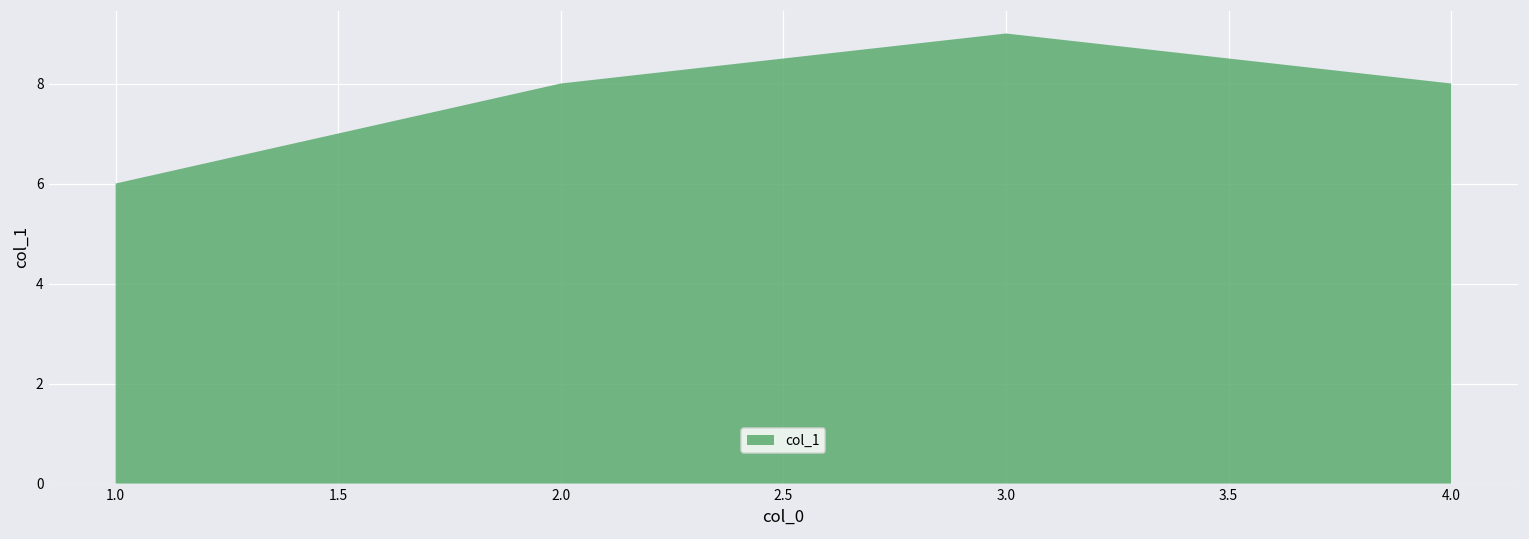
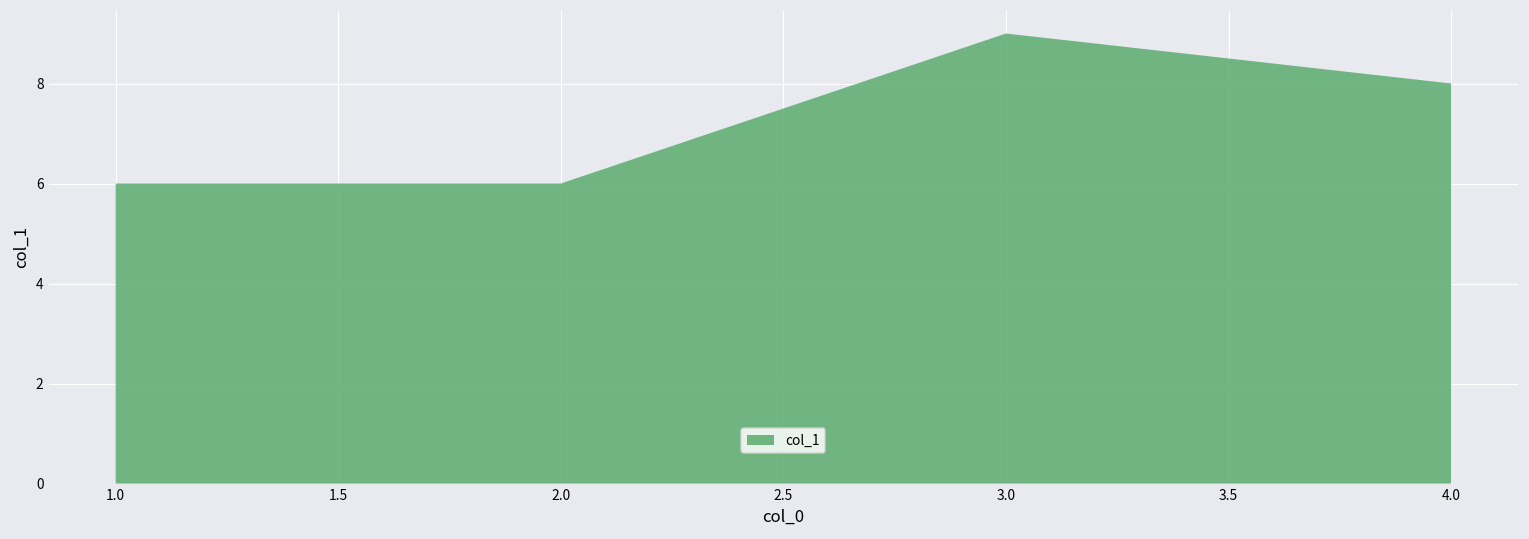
  {
    "1.0": 6,
-   "2.0": 8,
+   "2.0": 6,
    "3.0": 9,
    "4.0": 8
  }
